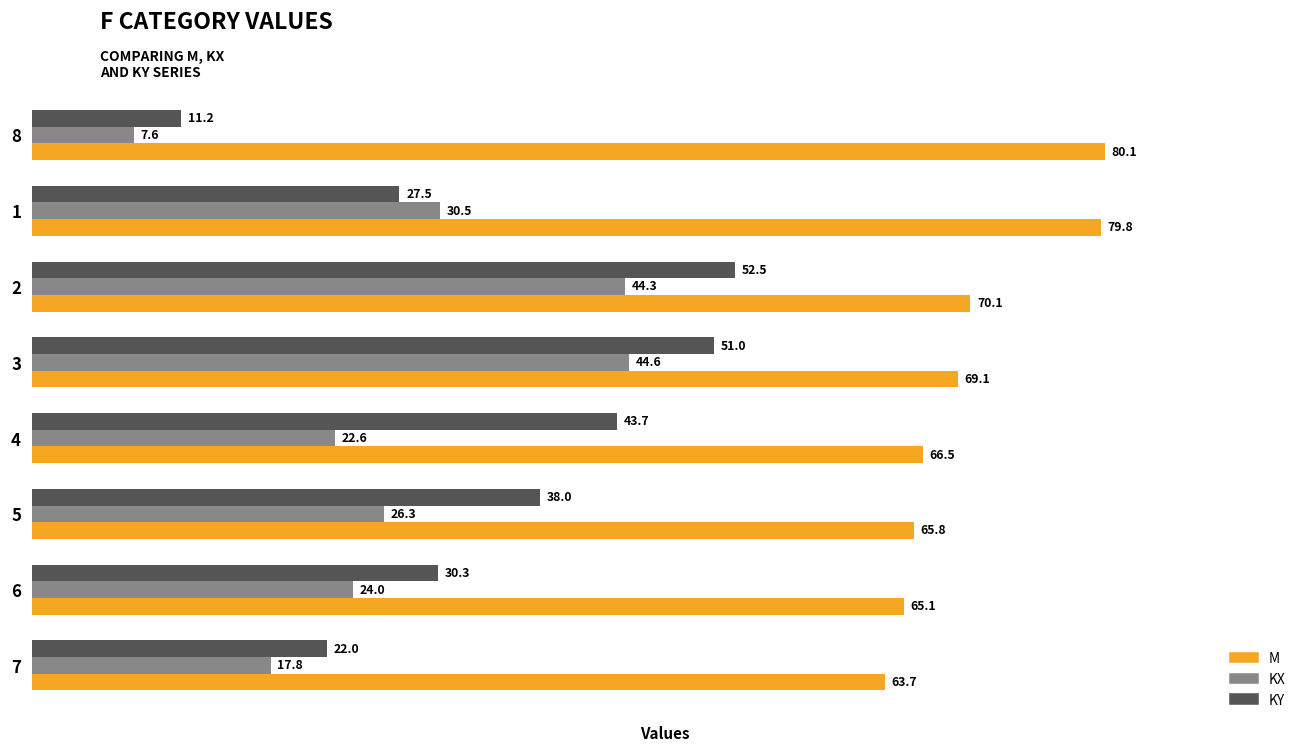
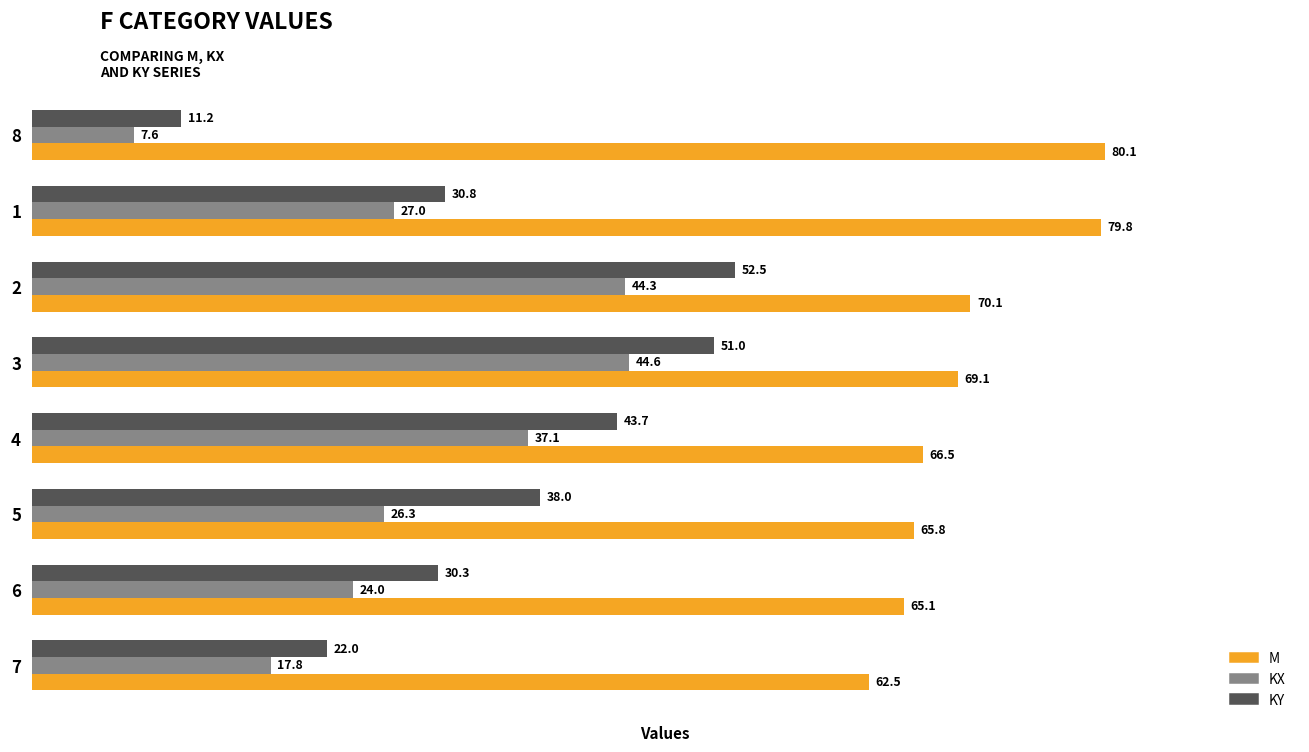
  {
    "M": {
      "8": 80.1,
      "1": 79.8,
      "2": 70.1,
      "3": 69.1,
      "4": 66.5,
      "5": 65.8,
      "6": 65.1,
-     "7": 63.7
+     "7": 62.5
    },
    "KX": {
      "8": 7.6,
-     "1": 30.5,
+     "1": 27.0,
      "2": 44.3,
      "3": 44.6,
-     "4": 22.6,
+     "4": 37.1,
      "5": 26.3,
      "6": 24.0,
      "7": 17.8
    },
    "KY": {
      "8": 11.2,
-     "1": 27.5,
+     "1": 30.8,
      "2": 52.5,
      "3": 51.0,
      "4": 43.7,
      "5": 38.0,
      "6": 30.3,
      "7": 22.0
    }
  }
